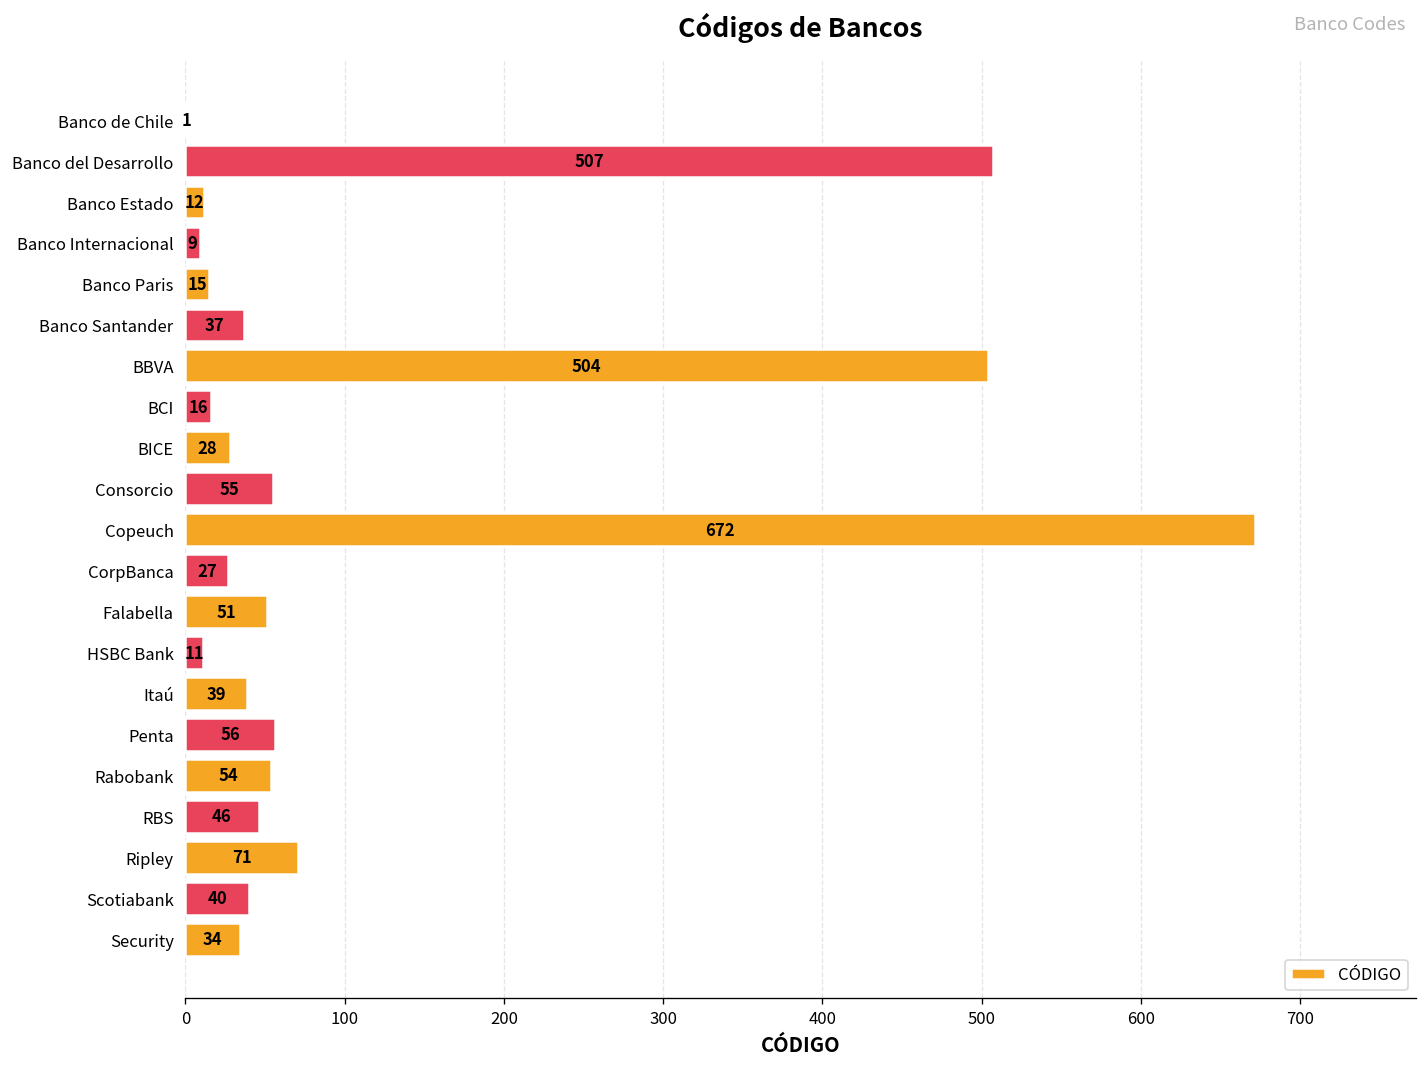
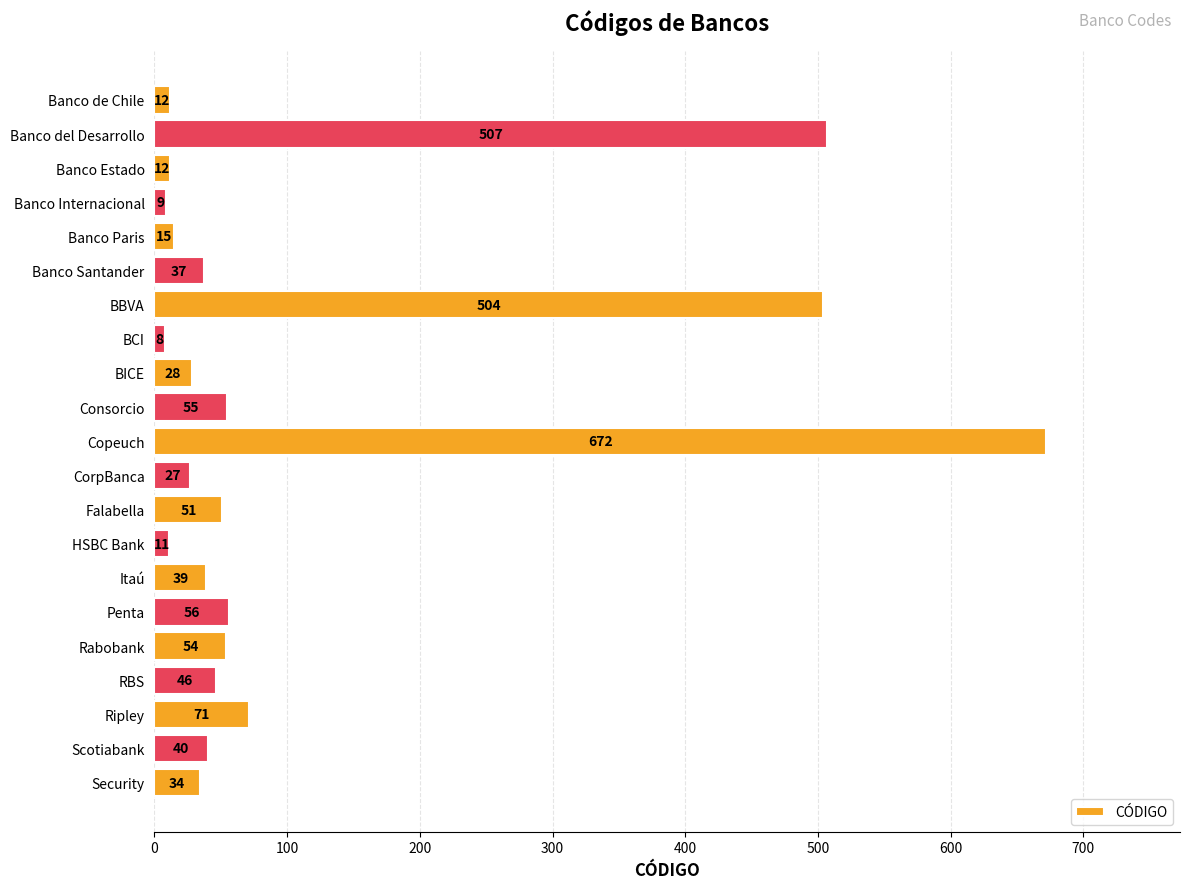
  {
-   "Banco de Chile": 1,
+   "Banco de Chile": 12,
    "Banco del Desarrollo": 507,
    "Banco Estado": 12,
    "Banco Internacional": 9,
    "Banco Paris": 15,
    "Banco Santander": 37,
    "BBVA": 504,
-   "BCI": 16,
+   "BCI": 8,
    "BICE": 28,
    "Consorcio": 55,
    "Copeuch": 672,
    "CorpBanca": 27,
    "Falabella": 51,
    "HSBC Bank": 11,
    "Itaú": 39,
    "Penta": 56,
    "Rabobank": 54,
    "RBS": 46,
    "Ripley": 71,
    "Scotiabank": 40,
    "Security": 34
  }
